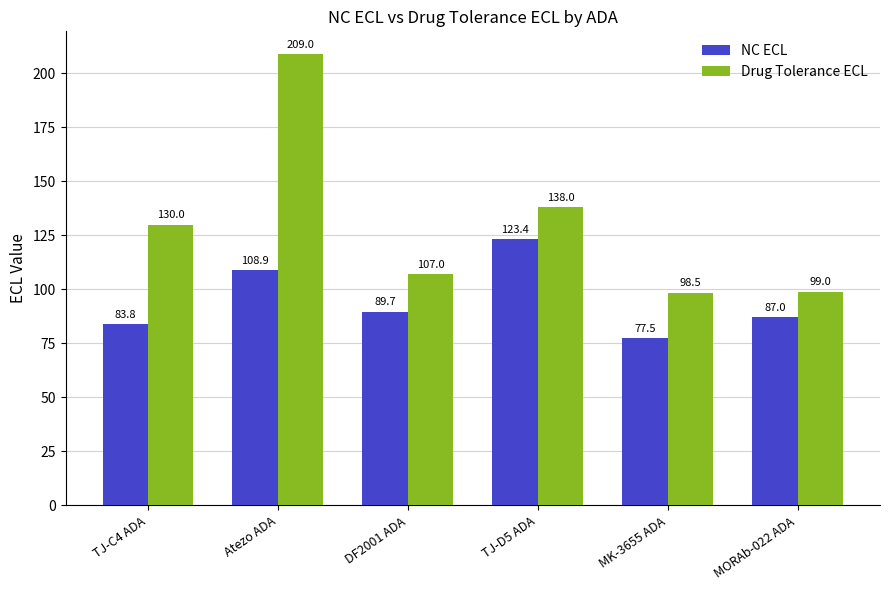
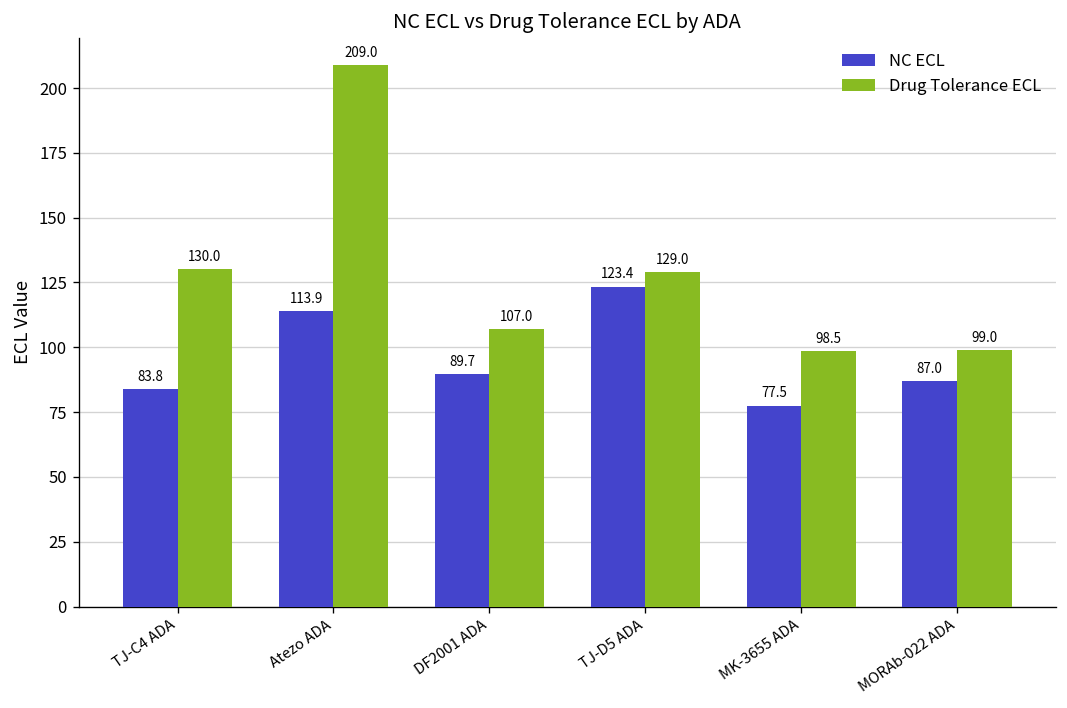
  {
    "NC ECL": {
      "TJ-C4 ADA": 83.8,
-     "Atezo ADA": 108.9,
+     "Atezo ADA": 113.9,
      "DF2001 ADA": 89.7,
      "TJ-D5 ADA": 123.4,
      "MK-3655 ADA": 77.5,
      "MORAb-022 ADA": 87.0
    },
    "Drug Tolerance ECL": {
      "TJ-C4 ADA": 130.0,
      "Atezo ADA": 209.0,
      "DF2001 ADA": 107.0,
-     "TJ-D5 ADA": 138.0,
+     "TJ-D5 ADA": 129.0,
      "MK-3655 ADA": 98.5,
      "MORAb-022 ADA": 99.0
    }
  }
